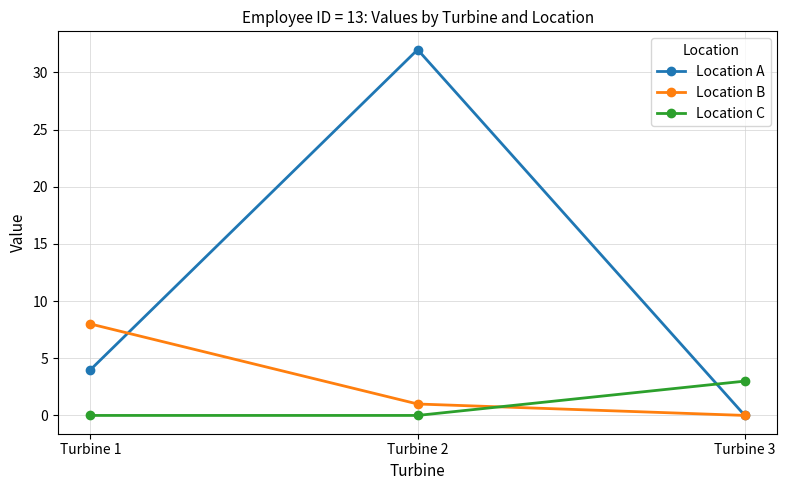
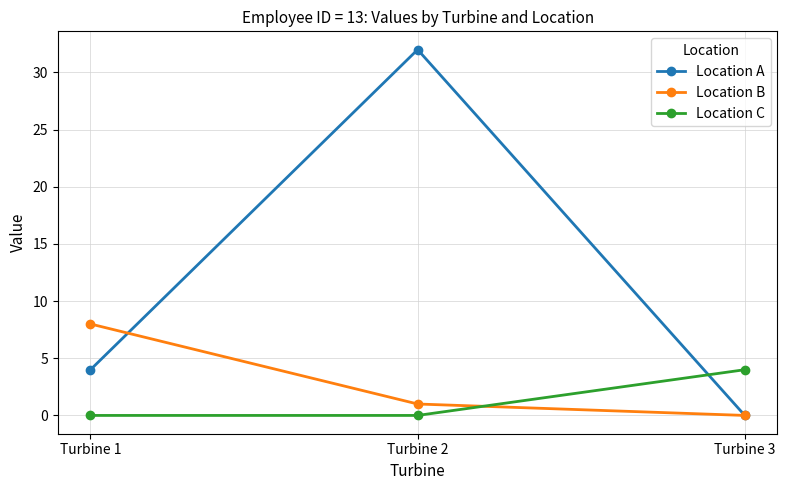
  {
    "Location A": {
      "Turbine 1": 4,
      "Turbine 2": 32
    },
    "Location B": {
      "Turbine 1": 8,
      "Turbine 2": 1
    },
    "Location C": {
      "Turbine 1": 0,
      "Turbine 2": 0,
-     "Turbine 3": 3
+     "Turbine 3": 4
    }
  }
